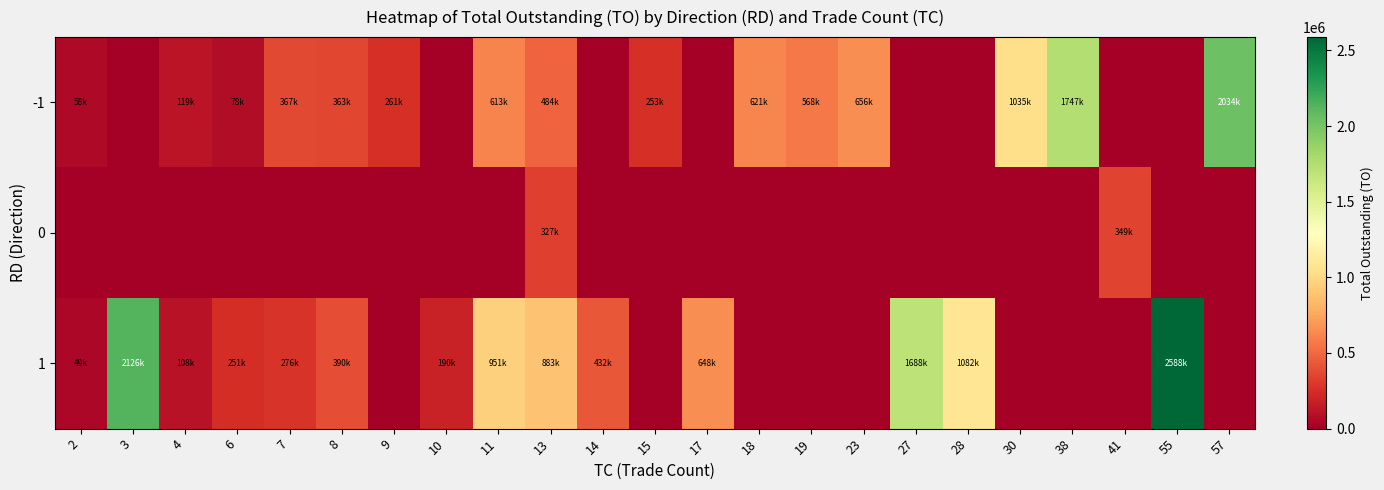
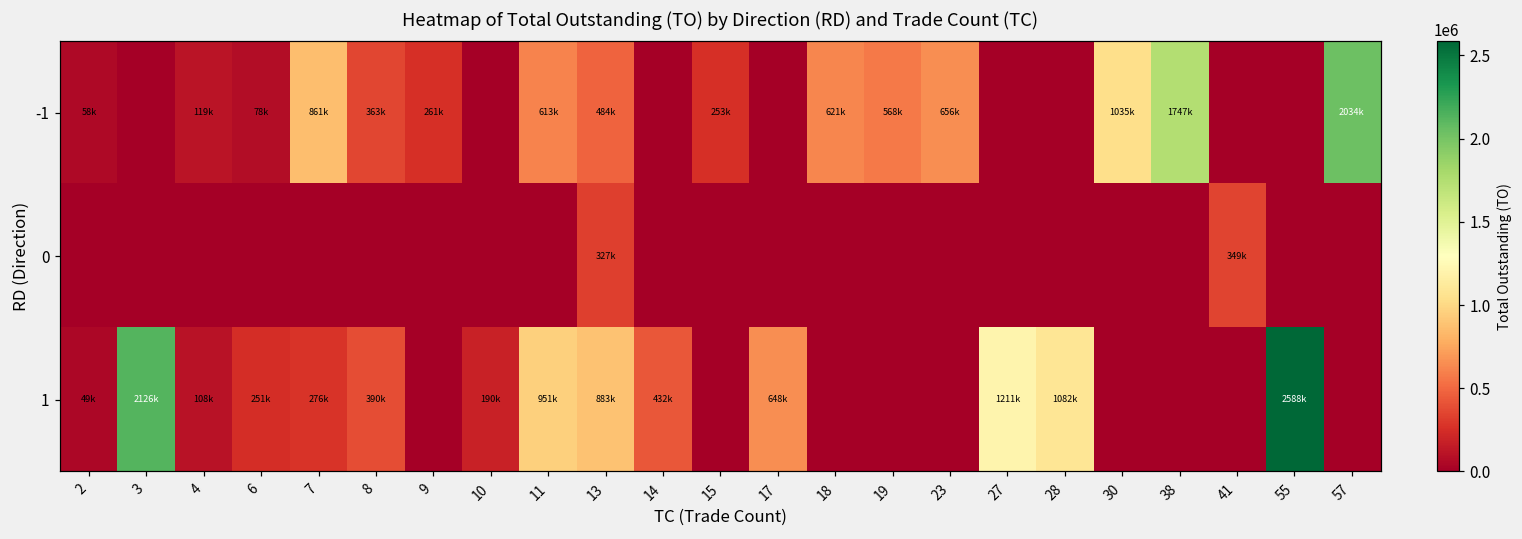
  {
    "-1": {
      "2": "58k",
      "4": "119k",
      "6": "78k",
-     "7": "367k",
+     "7": "861k",
      "8": "363k",
      "9": "261k",
      "11": "613k",
      "13": "484k",
      "15": "253k",
      "18": "621k",
      "19": "568k",
      "23": "656k",
      "30": "1035k",
      "38": "1747k",
      "57": "2034k"
    },
    "0": {
      "13": "327k",
      "41": "349k"
    },
    "1": {
      "2": "49k",
      "3": "2126k",
      "4": "108k",
      "6": "251k",
      "7": "276k",
      "8": "390k",
      "10": "190k",
      "11": "951k",
      "13": "883k",
      "14": "432k",
      "17": "648k",
-     "27": "1688k",
+     "27": "1211k",
      "28": "1082k",
      "55": "2588k"
    }
  }
